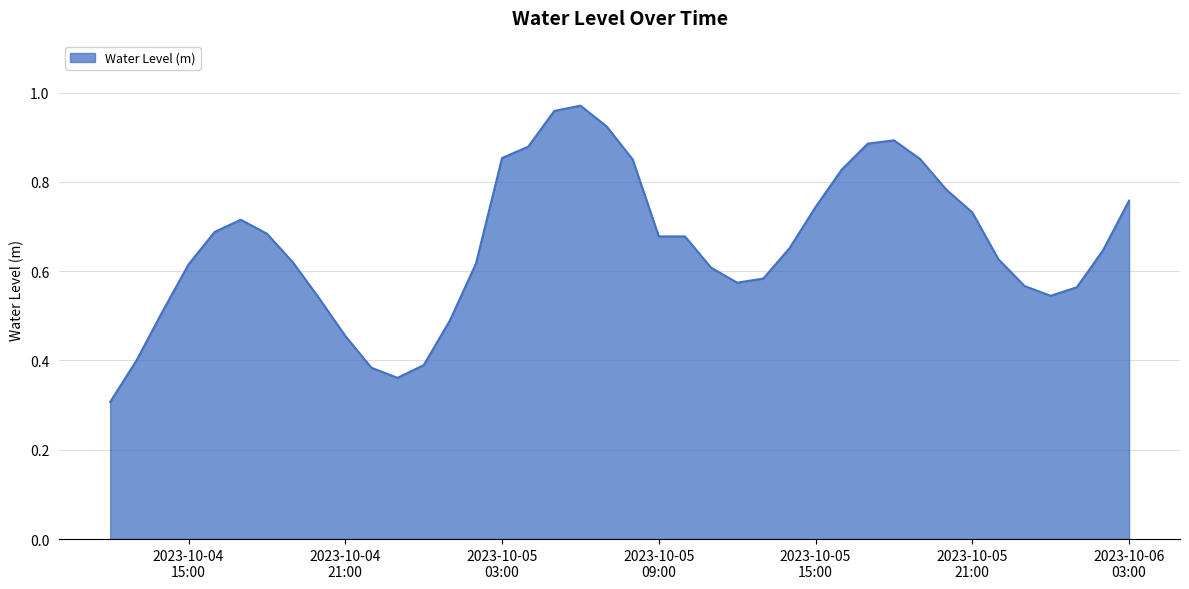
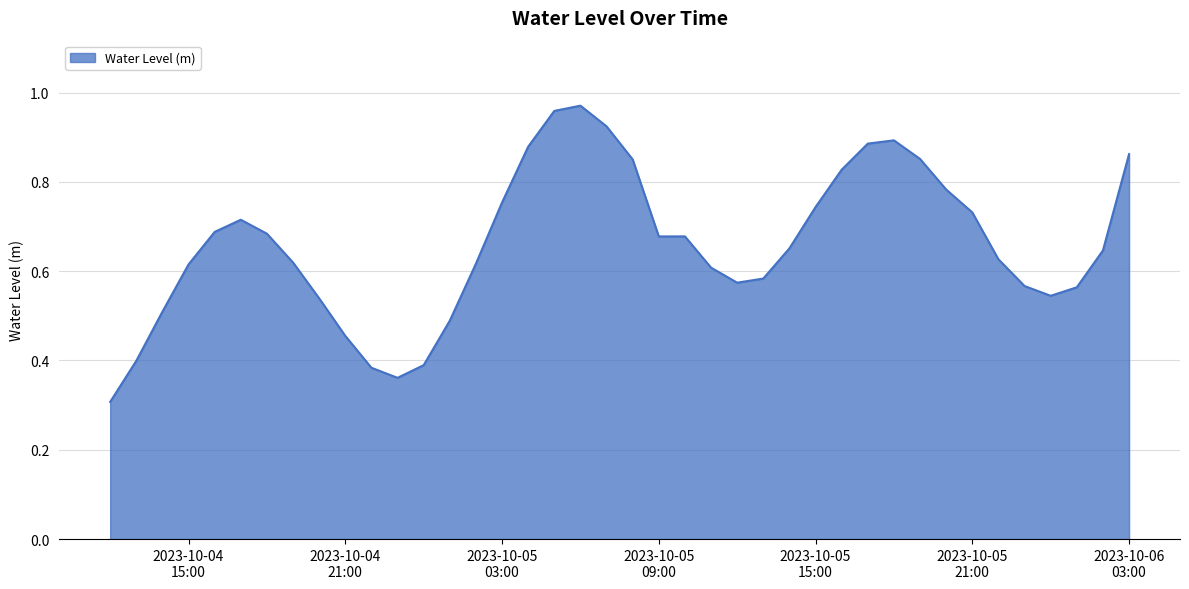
  {
    "2023-10-04 15:00": 0.62,
    "2023-10-04 21:00": 0.46,
-   "2023-10-05 03:00": 0.85,
+   "2023-10-05 03:00": 0.75,
    "2023-10-05 09:00": 0.68,
    "2023-10-05 15:00": 0.74,
    "2023-10-05 21:00": 0.73,
-   "2023-10-06 03:00": 0.76
+   "2023-10-06 03:00": 0.86
  }
